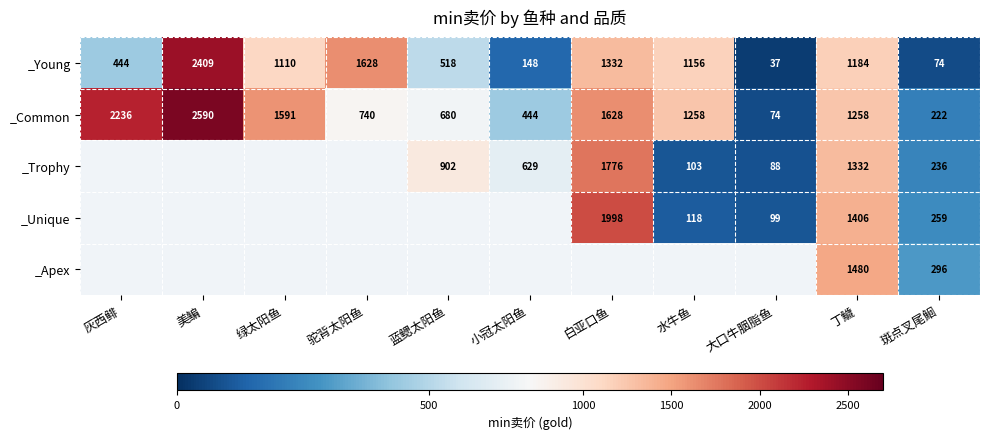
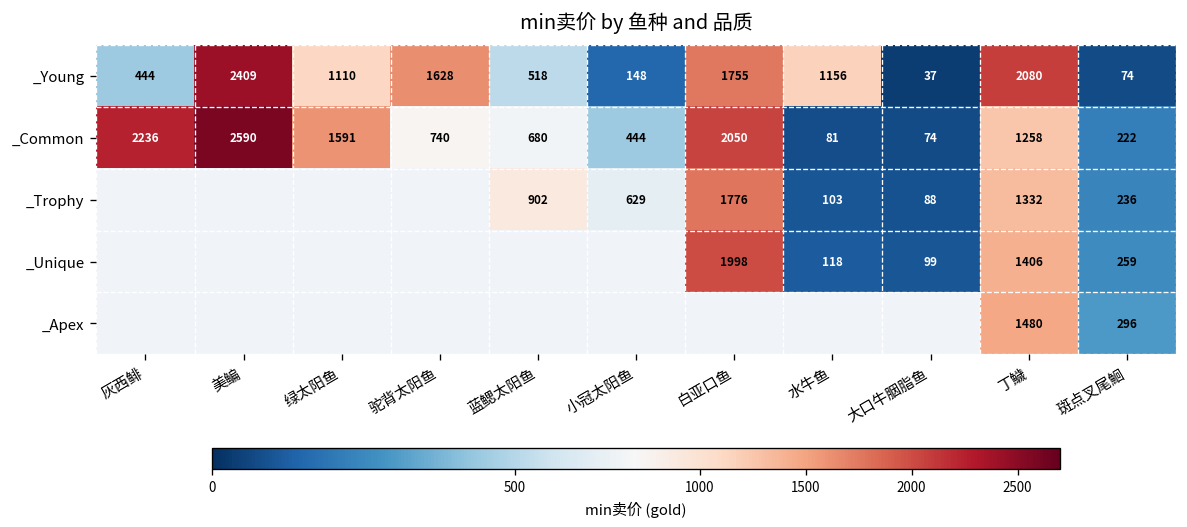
  {
    "_Young": {
      "灰西鲱": 444,
      "美鳊": 2409,
      "绿太阳鱼": 1110,
      "驼背太阳鱼": 1628,
      "蓝鳃太阳鱼": 518,
      "小冠太阳鱼": 148,
-     "白亚口鱼": 1332,
+     "白亚口鱼": 1755,
      "水牛鱼": 1156,
      "大口牛胭脂鱼": 37,
-     "丁鱥": 1184,
+     "丁鱥": 2080,
      "斑点叉尾鮰": 74
    },
    "_Common": {
      "灰西鲱": 2236,
      "美鳊": 2590,
      "绿太阳鱼": 1591,
      "驼背太阳鱼": 740,
      "蓝鳃太阳鱼": 680,
      "小冠太阳鱼": 444,
-     "白亚口鱼": 1628,
-     "水牛鱼": 1258,
+     "白亚口鱼": 2050,
+     "水牛鱼": 81,
      "大口牛胭脂鱼": 74,
      "丁鱥": 1258,
      "斑点叉尾鮰": 222
    },
    "_Trophy": {
      "蓝鳃太阳鱼": 902,
      "小冠太阳鱼": 629,
      "白亚口鱼": 1776,
      "水牛鱼": 103,
      "大口牛胭脂鱼": 88,
      "丁鱥": 1332,
      "斑点叉尾鮰": 236
    },
    "_Unique": {
      "白亚口鱼": 1998,
      "水牛鱼": 118,
      "大口牛胭脂鱼": 99,
      "丁鱥": 1406,
      "斑点叉尾鮰": 259
    },
    "_Apex": {
      "丁鱥": 1480,
      "斑点叉尾鮰": 296
    }
  }
